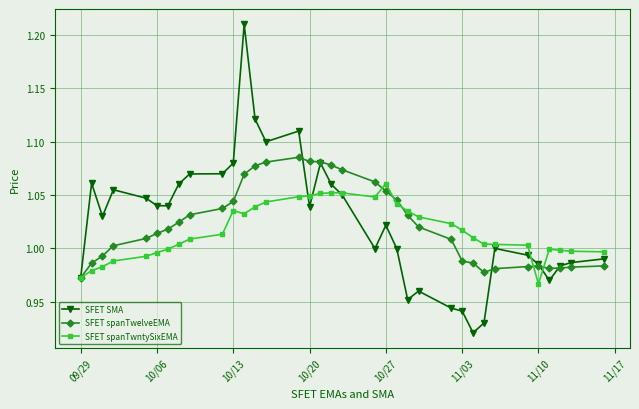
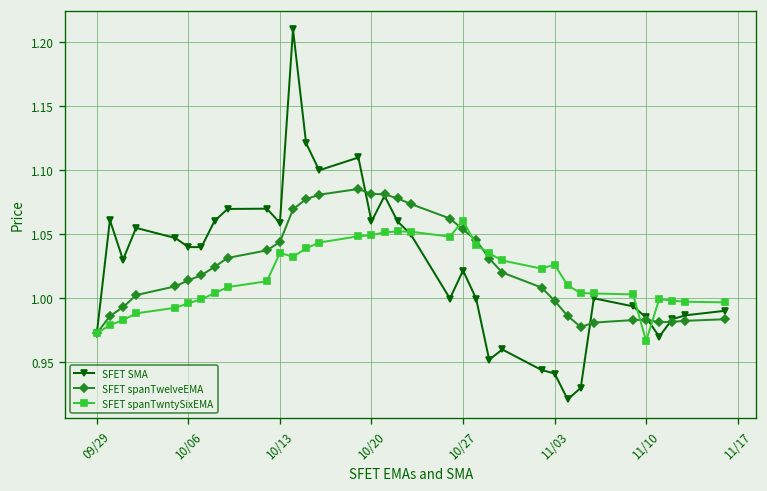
  {
    "SFET SMA": {
      "10/06": 1.040,
-     "10/13": 1.080,
-     "10/20": 1.039,
+     "10/13": 1.059,
+     "10/20": 1.060,
      "10/27": 1.022,
      "11/03": 0.941
    },
    "SFET spanTwelveEMA": {
      "10/06": 1.014,
      "10/13": 1.044,
      "10/20": 1.082,
      "10/27": 1.054,
-     "11/03": 0.988
+     "11/03": 0.998
    },
    "SFET spanTwntySixEMA": {
      "10/06": 0.996,
      "10/13": 1.035,
      "10/20": 1.049,
      "10/27": 1.061,
-     "11/03": 1.017,
+     "11/03": 1.026,
      "11/10": 0.967
    }
  }
